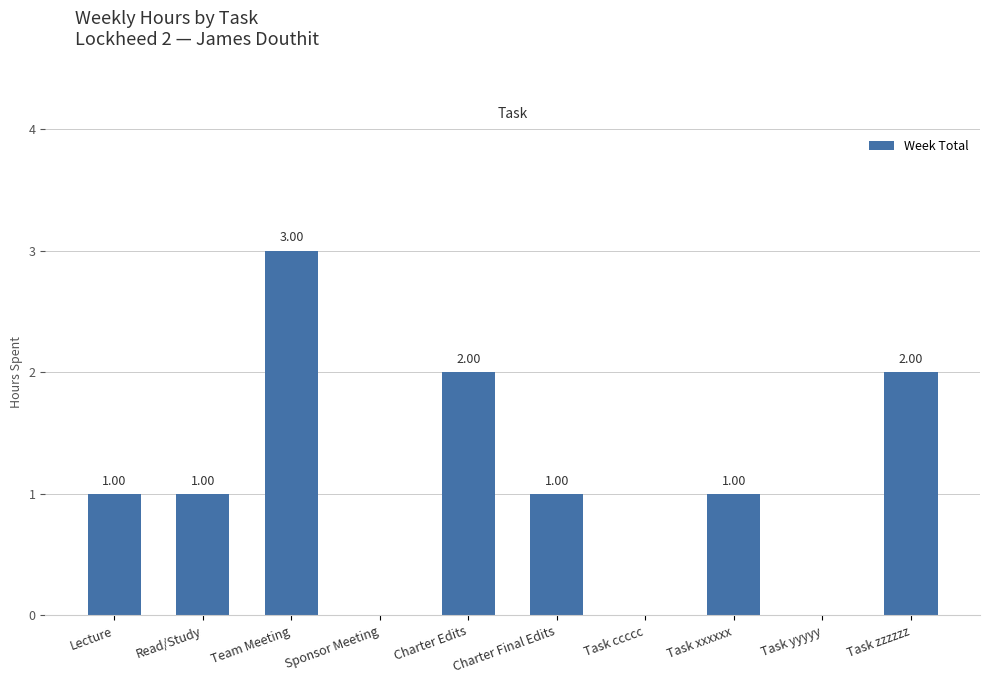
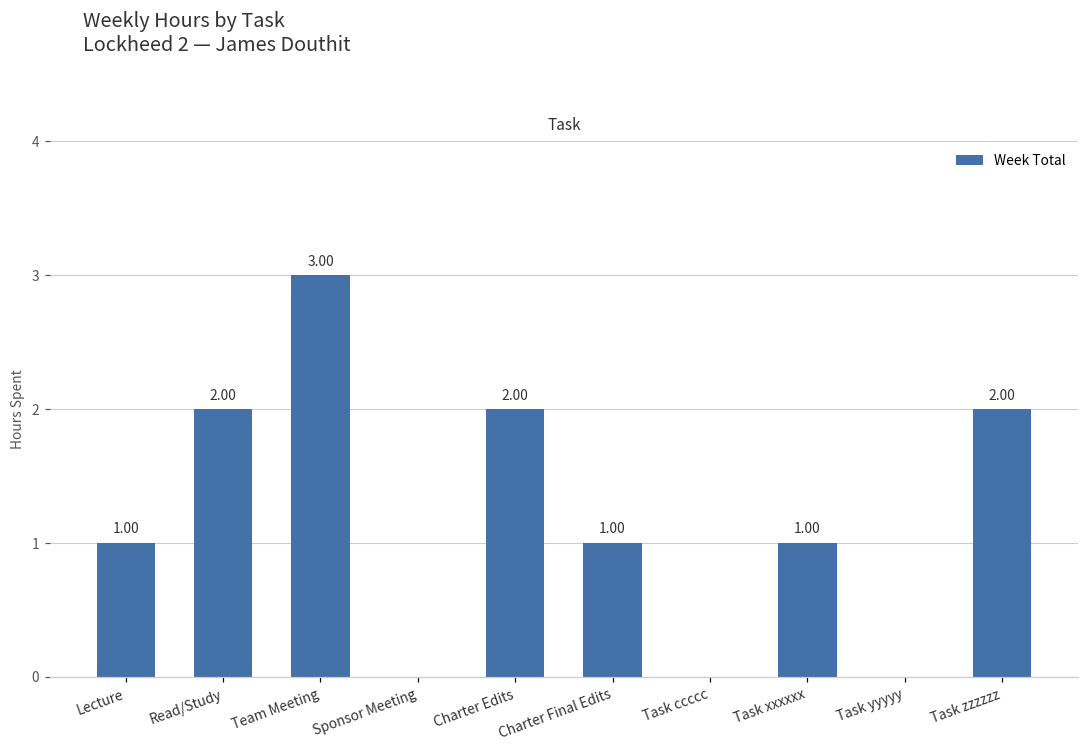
  {
    "Lecture": 1.00,
-   "Read/Study": 1.00,
+   "Read/Study": 2.00,
    "Team Meeting": 3.00,
    "Charter Edits": 2.00,
    "Charter Final Edits": 1.00,
    "Task xxxxxx": 1.00,
    "Task zzzzzz": 2.00
  }
